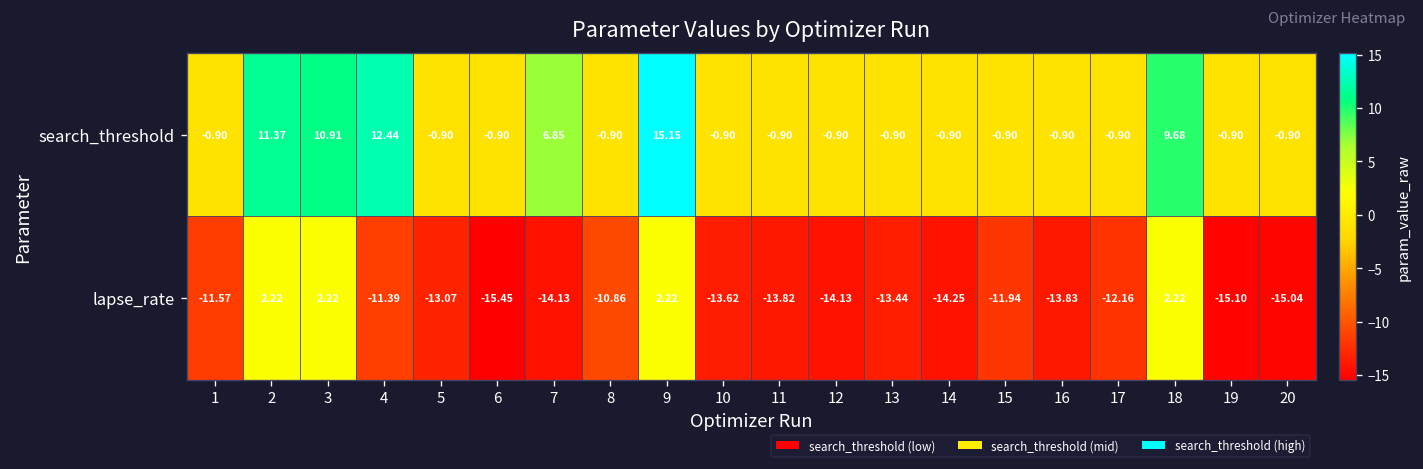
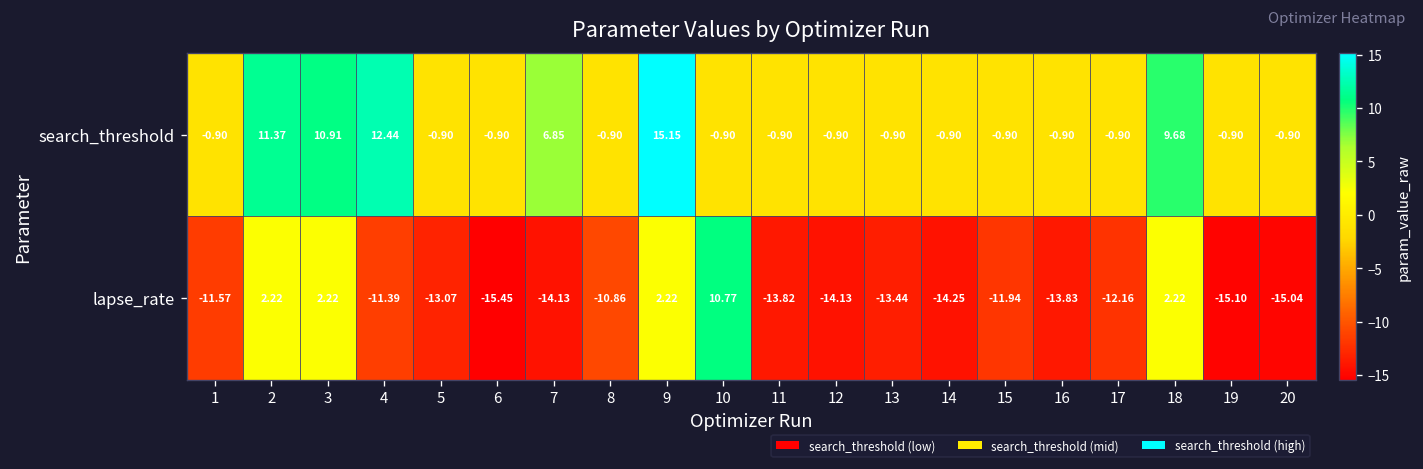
  {
    "search_threshold": {
      "1": -0.90,
      "2": 11.37,
      "3": 10.91,
      "4": 12.44,
      "5": -0.90,
      "6": -0.90,
      "7": 6.85,
      "8": -0.90,
      "9": 15.15,
      "10": -0.90,
      "11": -0.90,
      "12": -0.90,
      "13": -0.90,
      "14": -0.90,
      "15": -0.90,
      "16": -0.90,
      "17": -0.90,
      "18": 9.68,
      "19": -0.90,
      "20": -0.90
    },
    "lapse_rate": {
      "1": -11.57,
      "2": 2.22,
      "3": 2.22,
      "4": -11.39,
      "5": -13.07,
      "6": -15.45,
      "7": -14.13,
      "8": -10.86,
      "9": 2.22,
-     "10": -13.62,
+     "10": 10.77,
      "11": -13.82,
      "12": -14.13,
      "13": -13.44,
      "14": -14.25,
      "15": -11.94,
      "16": -13.83,
      "17": -12.16,
      "18": 2.22,
      "19": -15.10,
      "20": -15.04
    }
  }
